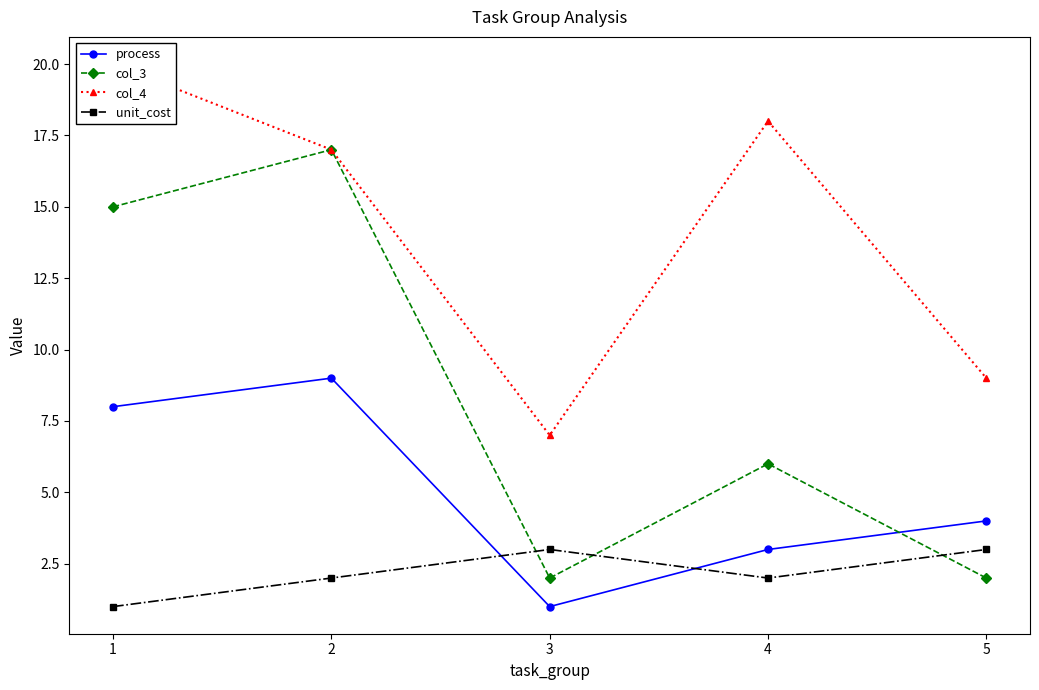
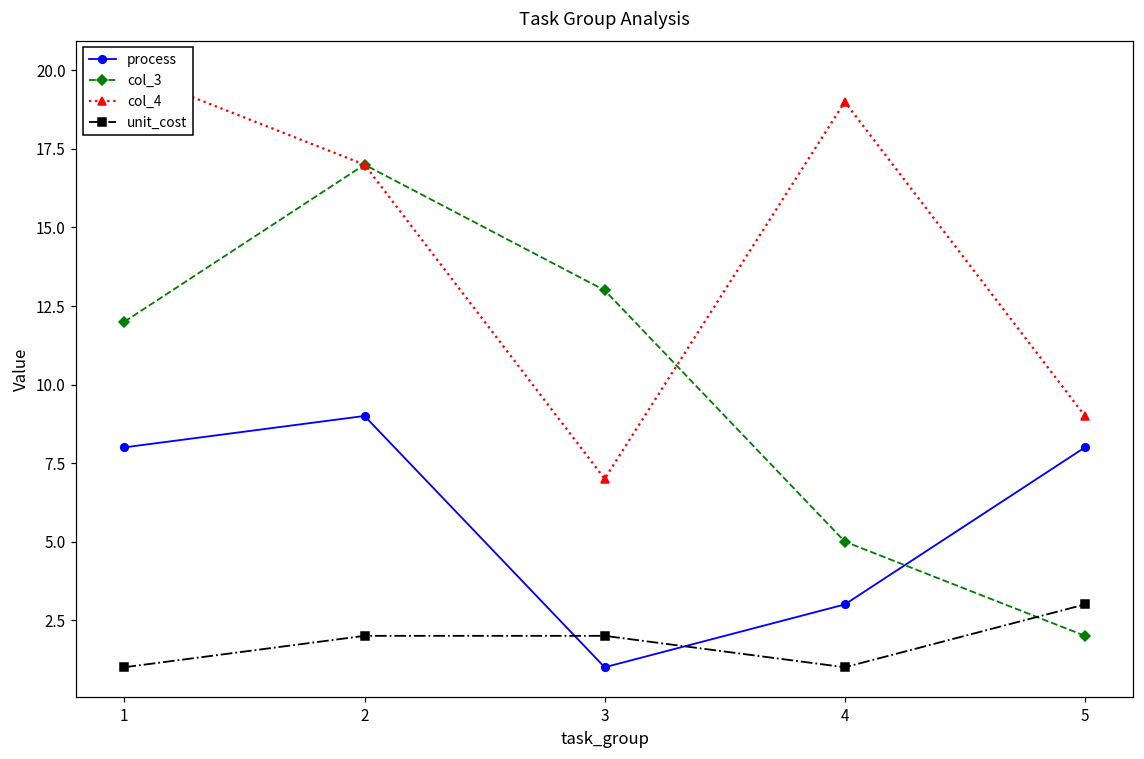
  {
    "process": {
      "1": 8,
      "2": 9,
      "3": 1,
      "4": 3,
-     "5": 4
+     "5": 8
    },
    "col_3": {
-     "1": 15,
-     "3": 2,
-     "4": 6,
+     "1": 12,
+     "3": 13,
+     "4": 5,
      "5": 2
    },
    "col_4": {
      "3": 7,
-     "4": 18,
+     "4": 19,
      "5": 9
    },
    "unit_cost": {
      "1": 1,
      "2": 2,
-     "3": 3,
-     "4": 2,
+     "3": 2,
+     "4": 1,
      "5": 3
    }
  }
